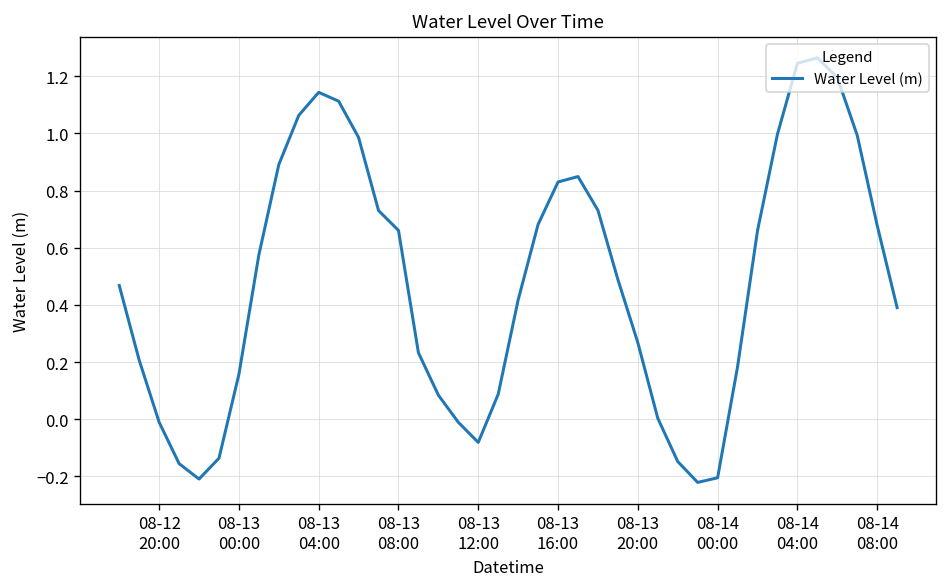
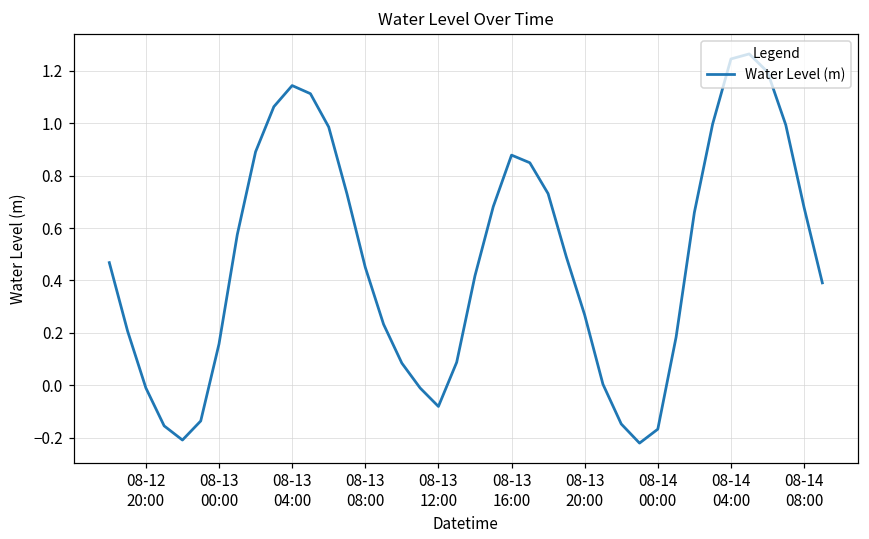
  {
    "08-12 20:00": -0.01,
    "08-13 00:00": 0.16,
    "08-13 04:00": 1.14,
-   "08-13 08:00": 0.66,
+   "08-13 08:00": 0.45,
    "08-13 12:00": -0.08,
-   "08-13 16:00": 0.83,
+   "08-13 16:00": 0.88,
    "08-13 20:00": 0.27,
-   "08-14 00:00": -0.21,
+   "08-14 00:00": -0.17,
    "08-14 08:00": 0.68
  }
